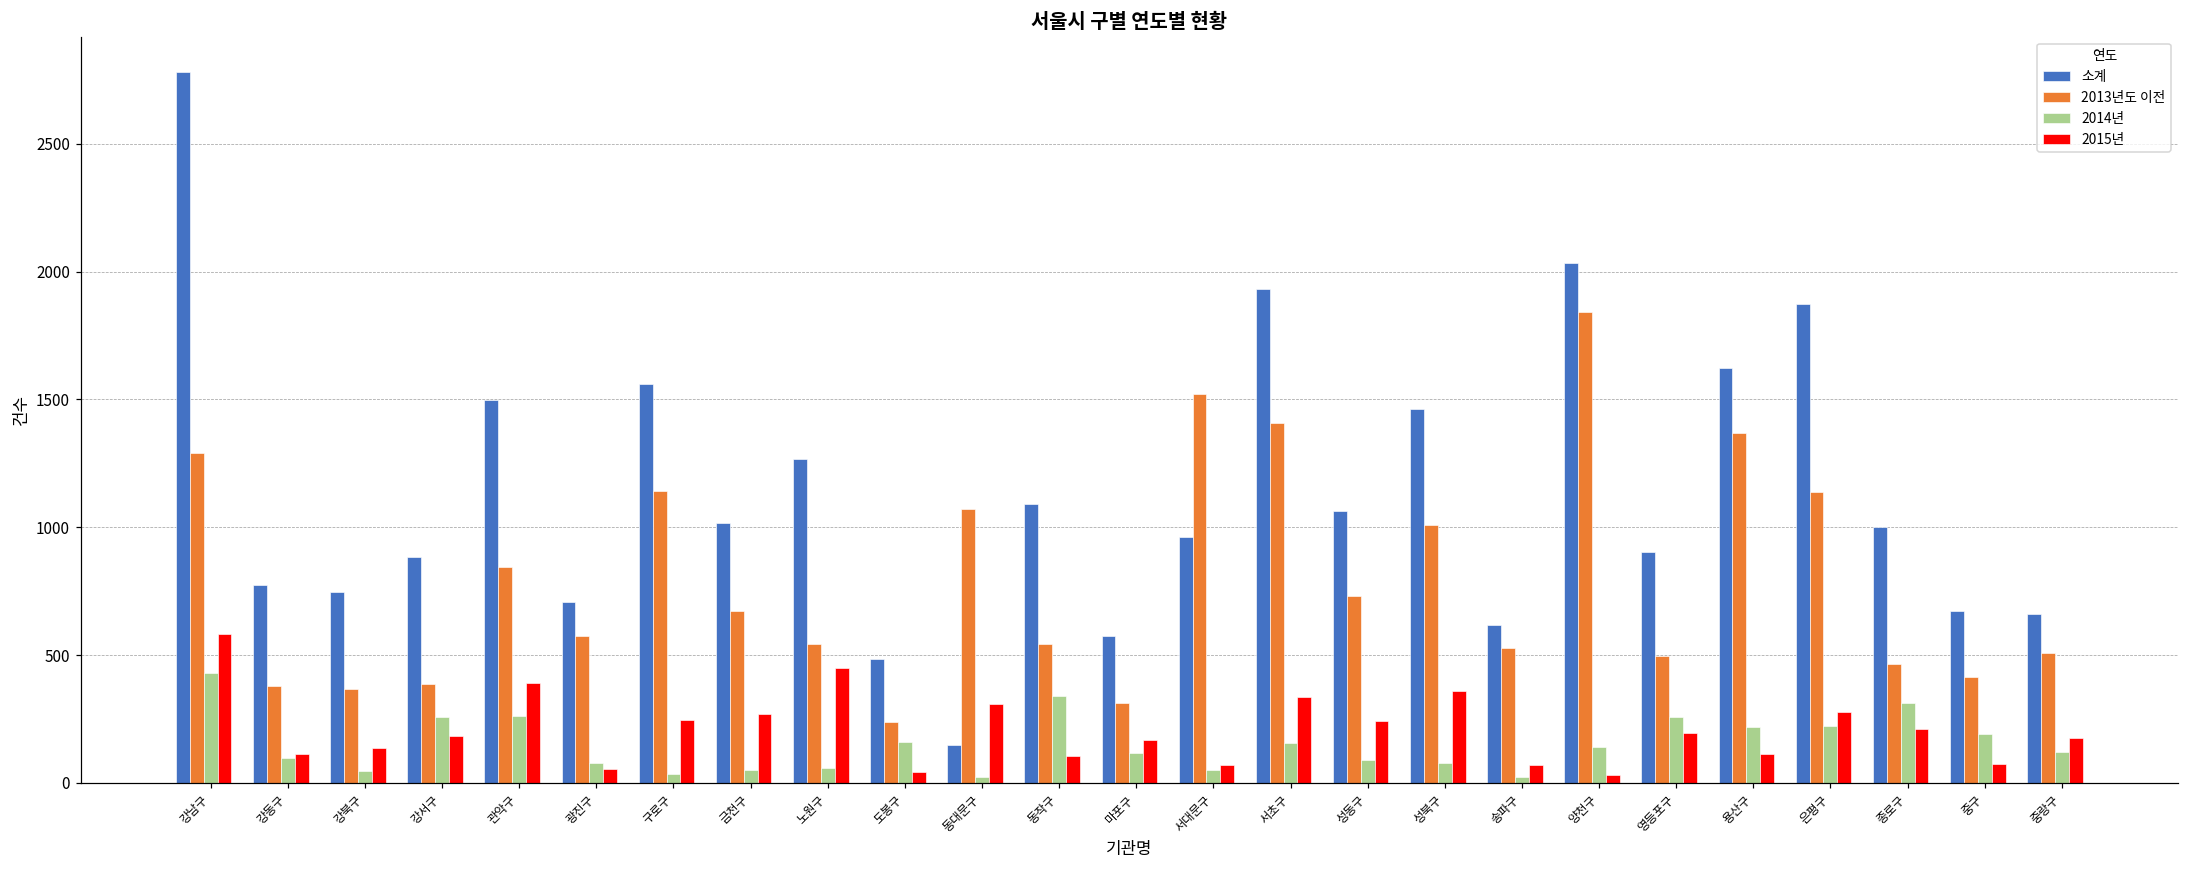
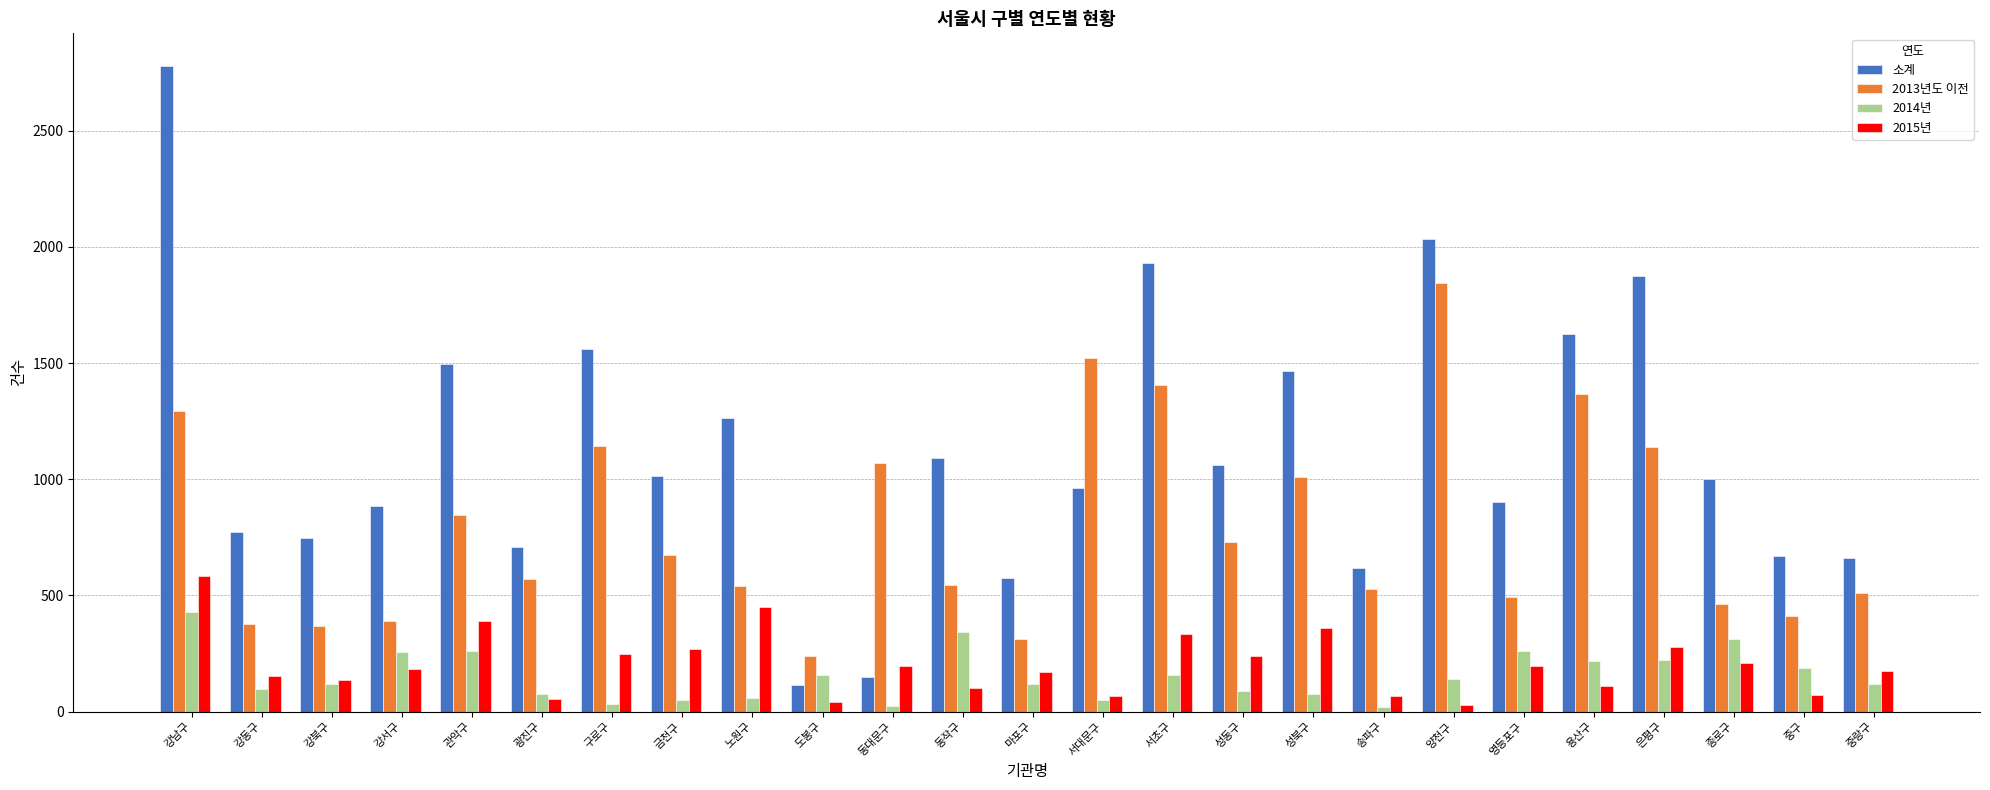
  {
    "소계": {
      "강남구": 2780,
      "강동구": 770,
      "강북구": 750,
      "강서구": 880,
      "관악구": 1500,
      "광진구": 710,
      "구로구": 1560,
      "금천구": 1020,
      "노원구": 1270,
-     "도봉구": 490,
+     "도봉구": 110,
      "동대문구": 150,
      "동작구": 1090,
      "마포구": 570,
      "서대문구": 960,
      "서초구": 1930,
      "성동구": 1060,
      "성북구": 1460,
      "송파구": 620,
      "양천구": 2030,
      "영등포구": 900,
      "용산구": 1620,
      "은평구": 1870,
      "종로구": 1000,
      "중구": 670,
      "중랑구": 660
    },
    "2013년도 이전": {
      "강남구": 1290,
      "강동구": 380,
      "강북구": 370,
      "강서구": 390,
      "관악구": 850,
      "광진구": 570,
      "구로구": 1140,
      "금천구": 670,
      "노원구": 540,
      "도봉구": 240,
      "동대문구": 1070,
      "동작구": 540,
      "마포구": 310,
      "서대문구": 1520,
      "서초구": 1410,
      "성동구": 730,
      "성북구": 1010,
      "송파구": 530,
      "양천구": 1840,
      "영등포구": 500,
      "용산구": 1370,
      "은평구": 1140,
      "종로구": 460,
      "중구": 410,
      "중랑구": 510
    },
    "2014년": {
      "강남구": 430,
      "강동구": 100,
-     "강북구": 50,
+     "강북구": 120,
      "강서구": 260,
      "관악구": 260,
      "광진구": 80,
      "구로구": 40,
      "금천구": 50,
      "노원구": 60,
      "도봉구": 160,
      "동대문구": 20,
      "동작구": 340,
      "마포구": 120,
      "서대문구": 50,
      "서초구": 160,
      "성동구": 90,
      "성북구": 80,
      "송파구": 20,
      "양천구": 140,
      "영등포구": 260,
      "용산구": 220,
      "은평구": 220,
      "종로구": 310,
      "중구": 190,
      "중랑구": 120
    },
    "2015년": {
      "강남구": 580,
-     "강동구": 110,
+     "강동구": 160,
      "강북구": 140,
      "강서구": 180,
      "관악구": 390,
      "광진구": 50,
      "구로구": 250,
      "금천구": 270,
      "노원구": 450,
      "도봉구": 40,
-     "동대문구": 310,
+     "동대문구": 200,
      "동작구": 100,
      "마포구": 170,
      "서대문구": 70,
      "서초구": 340,
      "성동구": 240,
      "성북구": 360,
      "송파구": 70,
      "양천구": 30,
      "영등포구": 200,
      "용산구": 110,
      "은평구": 280,
      "종로구": 210,
      "중구": 70,
      "중랑구": 180
    }
  }
